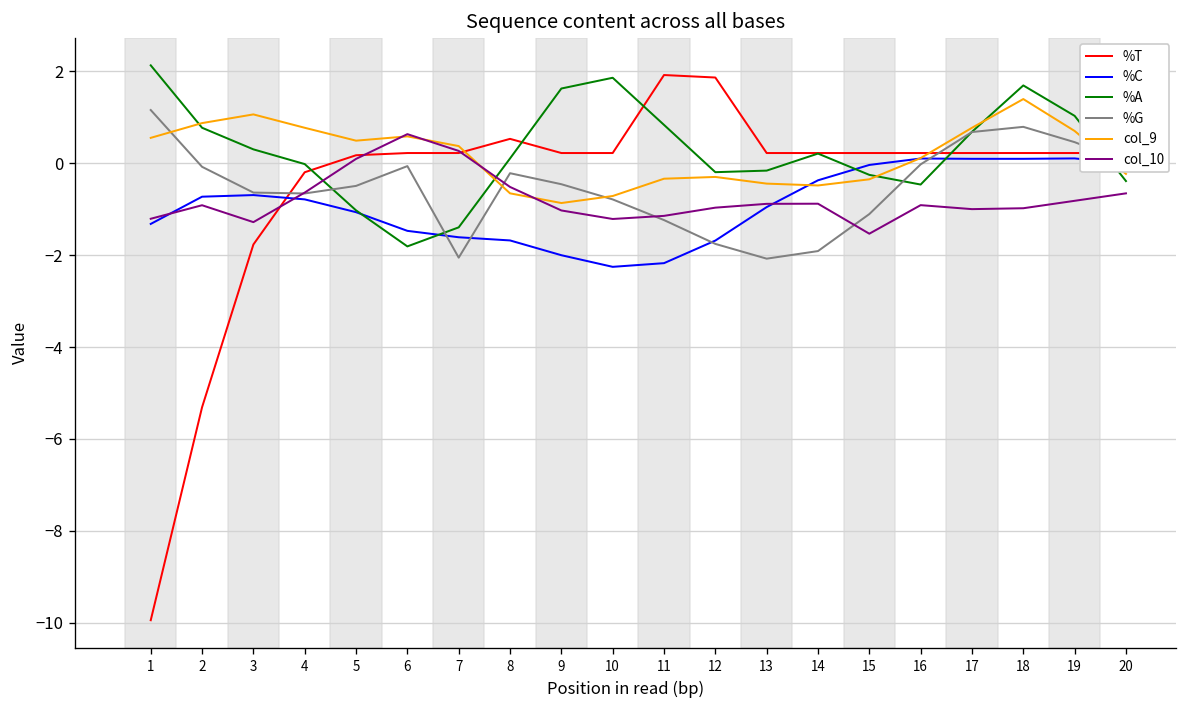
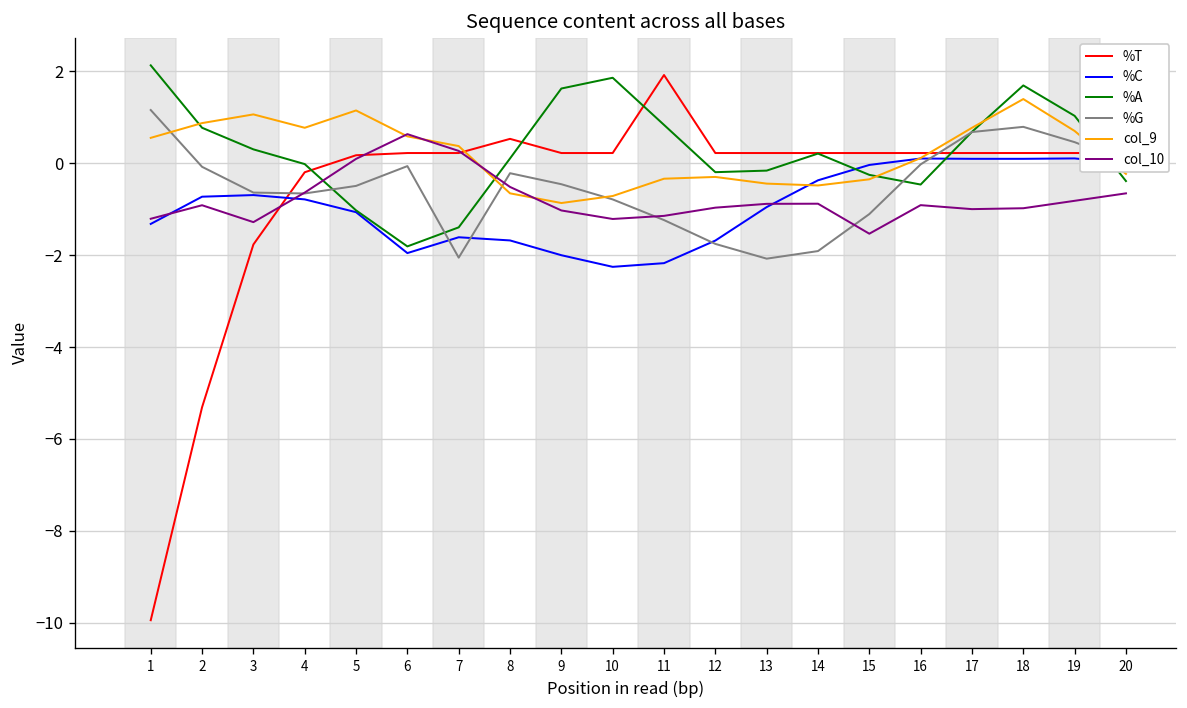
  {
    "%T": {
      "1": -9.9,
      "2": -5.3,
      "3": -1.8,
      "4": -0.2,
      "5": 0.2,
      "6": 0.2,
      "8": 0.5,
      "9": 0.2,
      "10": 0.2,
      "11": 1.9,
-     "12": 1.9,
+     "12": 0.2,
      "13": 0.2,
      "15": 0.2,
      "16": 0.2,
      "17": 0.2,
      "18": 0.2,
      "19": 0.2
    },
    "%C": {
      "1": -1.3,
      "2": -0.7,
      "4": -0.8,
-     "6": -1.5,
+     "6": -2.0,
      "7": -1.6,
      "8": -1.7,
      "9": -2.0,
      "10": -2.3,
      "11": -2.2,
      "12": -1.7,
      "13": -1.0,
      "14": -0.4,
      "15": 0.0,
      "17": 0.1,
      "18": 0.1,
      "19": 0.1
    },
    "%A": {
      "1": 2.1,
      "2": 0.8,
      "3": 0.3,
      "4": 0.0,
      "6": -1.8,
      "7": -1.4,
      "8": 0.1,
      "9": 1.6,
      "10": 1.9,
      "11": 0.8,
      "12": -0.2,
      "13": -0.2,
      "15": -0.3,
      "16": -0.5,
      "18": 1.7,
      "19": 1.0,
      "20": -0.4
    },
    "%G": {
      "1": 1.2,
      "2": -0.1,
      "5": -0.5,
      "6": -0.1,
      "7": -2.1,
      "8": -0.2,
      "9": -0.5,
      "10": -0.8,
      "11": -1.2,
      "12": -1.8,
      "13": -2.1,
      "14": -1.9,
      "15": -1.1,
      "16": 0.0,
      "18": 0.8,
      "19": 0.5
    },
    "col_9": {
      "1": 0.6,
      "2": 0.9,
      "3": 1.1,
      "4": 0.8,
-     "5": 0.5,
+     "5": 1.2,
      "7": 0.4,
      "8": -0.7,
      "9": -0.9,
      "10": -0.7,
      "11": -0.3,
      "12": -0.3,
      "13": -0.4,
      "14": -0.5,
      "15": -0.3,
      "17": 0.8,
      "18": 1.4,
      "19": 0.7,
      "20": -0.2
    },
    "col_10": {
      "1": -1.2,
      "2": -0.9,
      "3": -1.3,
      "5": 0.1,
      "8": -0.5,
      "9": -1.0,
      "10": -1.2,
      "11": -1.1,
      "12": -1.0,
      "13": -0.9,
      "14": -0.9,
      "15": -1.5,
      "16": -0.9,
      "17": -1.0,
      "18": -1.0,
      "19": -0.8,
      "20": -0.7
    }
  }
